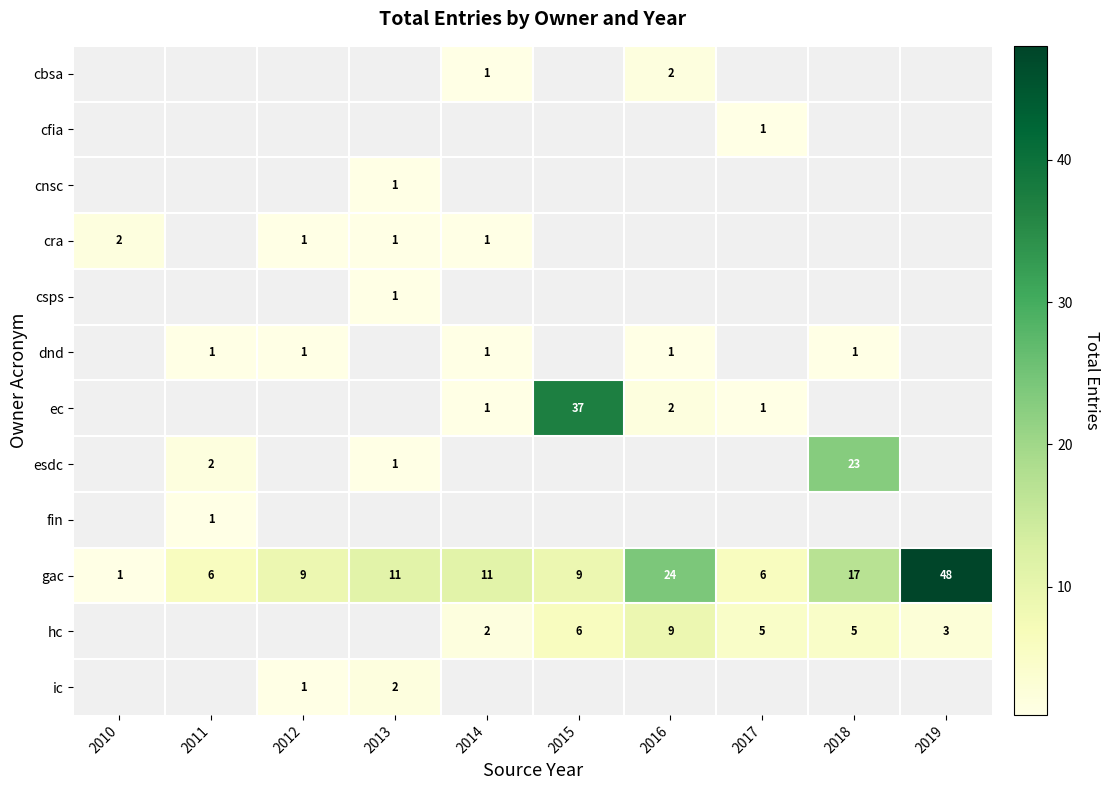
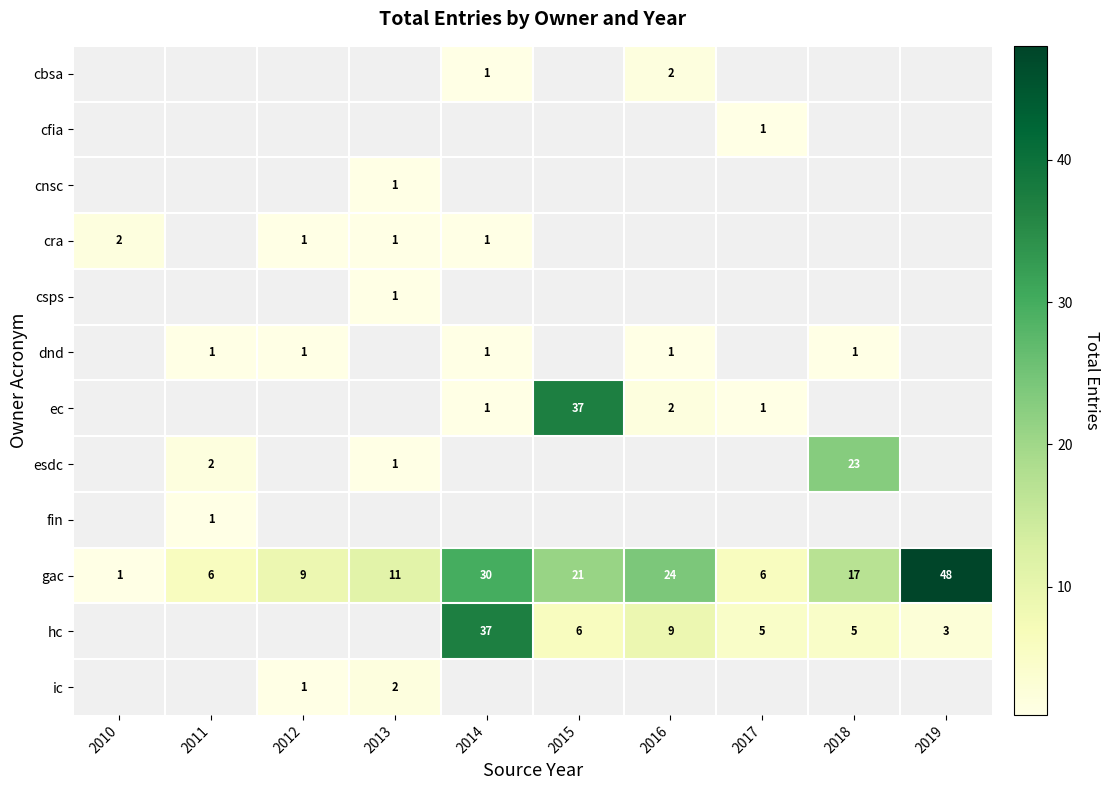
  {
    "cbsa": {
      "2014": 1,
      "2016": 2
    },
    "cfia": {
      "2017": 1
    },
    "cnsc": {
      "2013": 1
    },
    "cra": {
      "2010": 2,
      "2012": 1,
      "2013": 1,
      "2014": 1
    },
    "csps": {
      "2013": 1
    },
    "dnd": {
      "2011": 1,
      "2012": 1,
      "2014": 1,
      "2016": 1,
      "2018": 1
    },
    "ec": {
      "2014": 1,
      "2015": 37,
      "2016": 2,
      "2017": 1
    },
    "esdc": {
      "2011": 2,
      "2013": 1,
      "2018": 23
    },
    "fin": {
      "2011": 1
    },
    "gac": {
      "2010": 1,
      "2011": 6,
      "2012": 9,
      "2013": 11,
-     "2014": 11,
-     "2015": 9,
+     "2014": 30,
+     "2015": 21,
      "2016": 24,
      "2017": 6,
      "2018": 17,
      "2019": 48
    },
    "hc": {
-     "2014": 2,
+     "2014": 37,
      "2015": 6,
      "2016": 9,
      "2017": 5,
      "2018": 5,
      "2019": 3
    },
    "ic": {
      "2012": 1,
      "2013": 2
    }
  }
